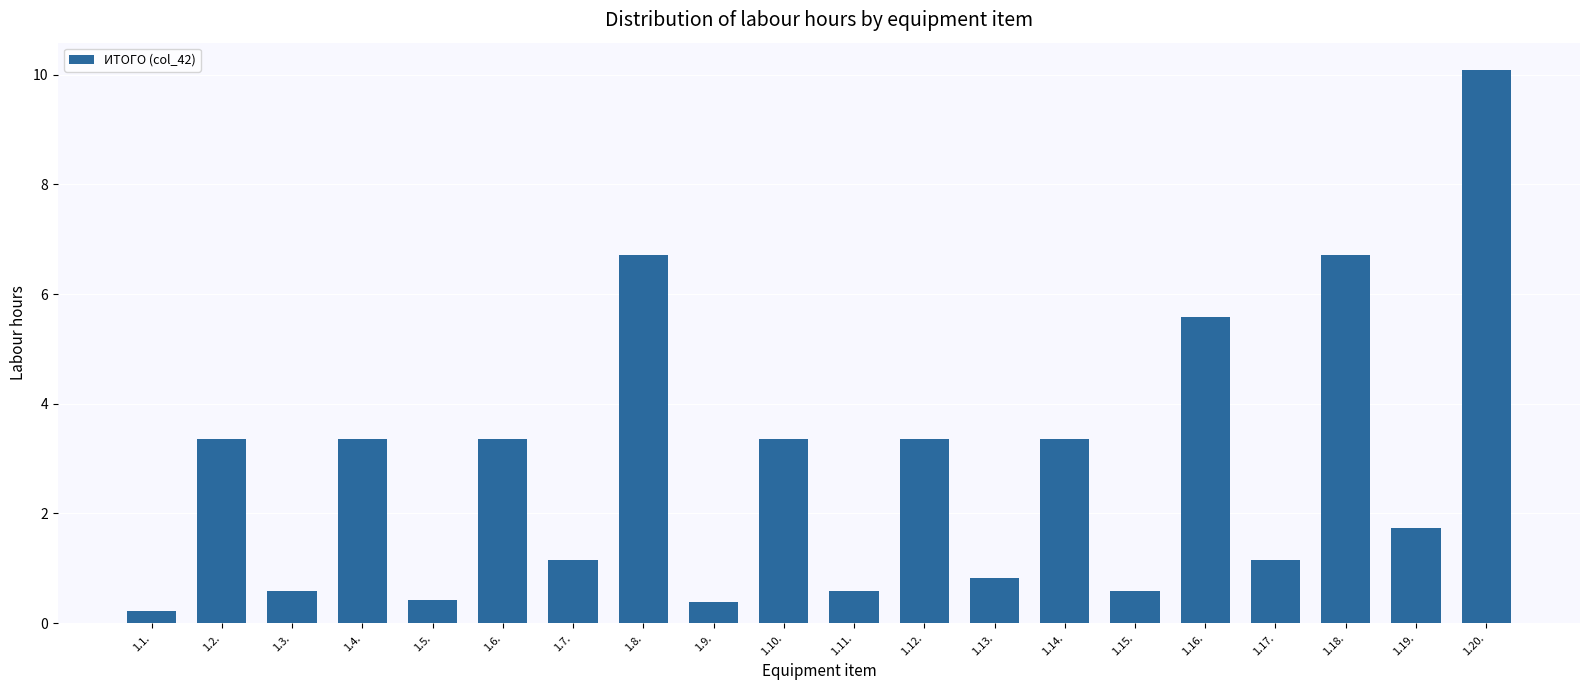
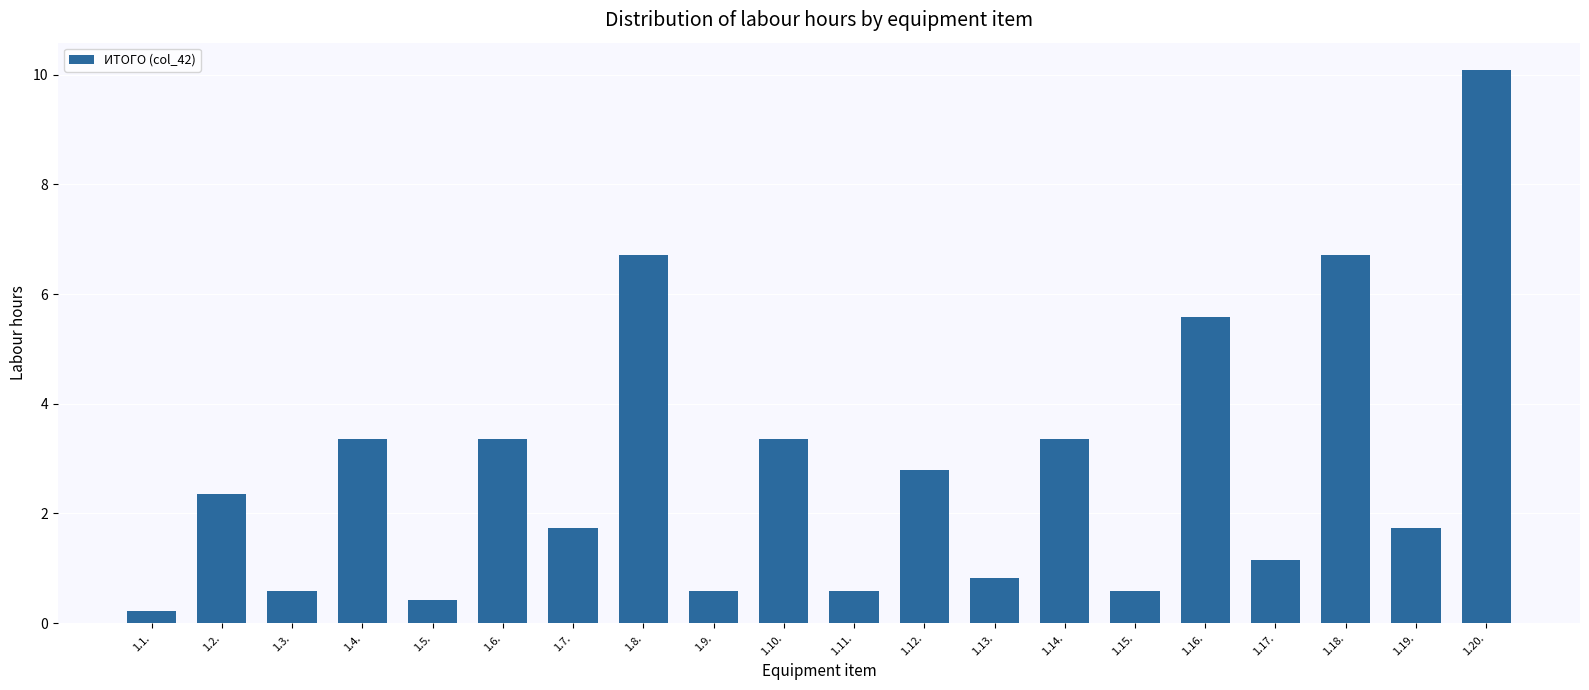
  {
    "1.1.": 0.2,
-   "1.2.": 3.4,
+   "1.2.": 2.4,
    "1.3.": 0.6,
    "1.4.": 3.4,
    "1.5.": 0.4,
    "1.6.": 3.4,
-   "1.7.": 1.2,
+   "1.7.": 1.7,
    "1.8.": 6.7,
-   "1.9.": 0.4,
+   "1.9.": 0.6,
    "1.10.": 3.4,
    "1.11.": 0.6,
-   "1.12.": 3.4,
+   "1.12.": 2.8,
    "1.13.": 0.8,
    "1.14.": 3.4,
    "1.15.": 0.6,
    "1.16.": 5.6,
    "1.17.": 1.2,
    "1.18.": 6.7,
    "1.19.": 1.7,
    "1.20.": 10.1
  }
